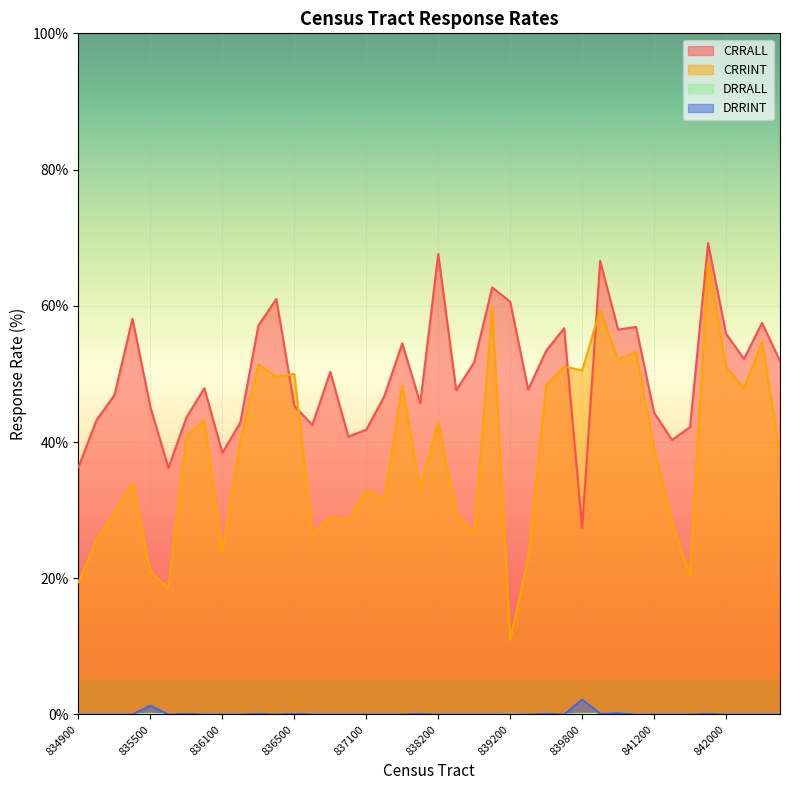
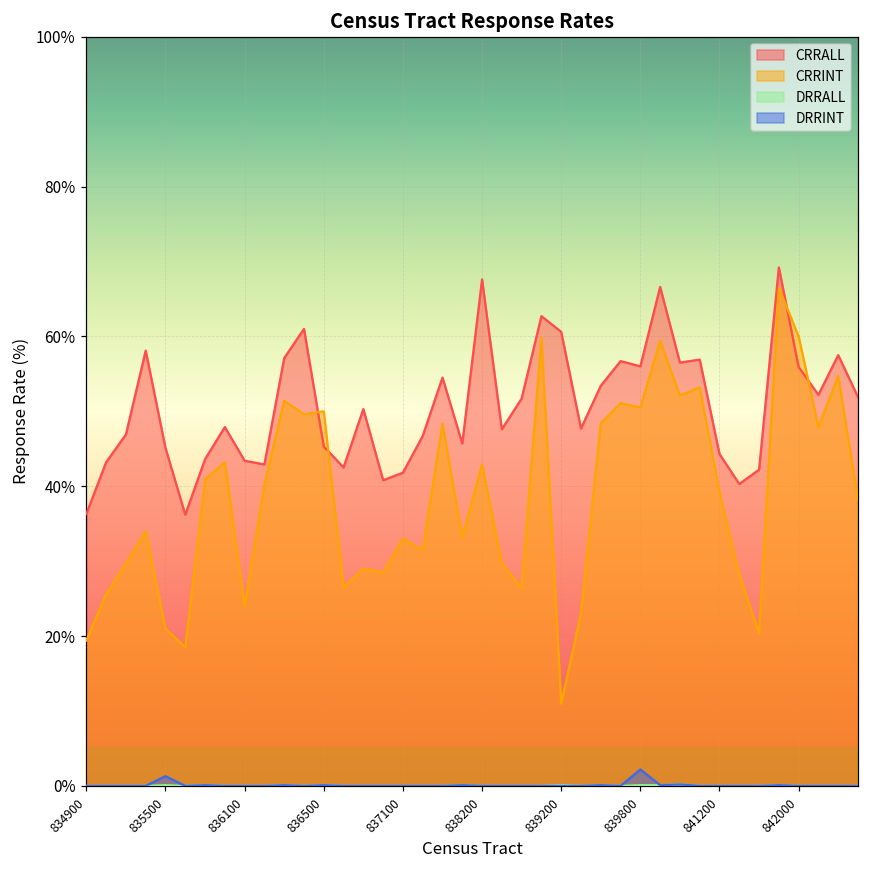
  {
    "CRRALL": {
      "834900": "36%",
      "835500": "45%",
-     "836100": "38%",
+     "836100": "43%",
      "836500": "45%",
      "837100": "42%",
      "838200": "68%",
      "839200": "61%",
-     "839800": "27%",
+     "839800": "56%",
      "841200": "44%",
      "842000": "56%"
    },
    "CRRINT": {
      "834900": "19%",
      "835500": "21%",
      "836100": "24%",
      "836500": "50%",
      "837100": "33%",
      "838200": "43%",
      "839200": "11%",
      "839800": "51%",
      "841200": "39%",
-     "842000": "51%"
+     "842000": "60%"
    },
    "DRRALL": {
      "835500": "0%",
      "839800": "0%"
    },
    "DRRINT": {
      "835500": "1%",
      "839800": "2%"
    }
  }
